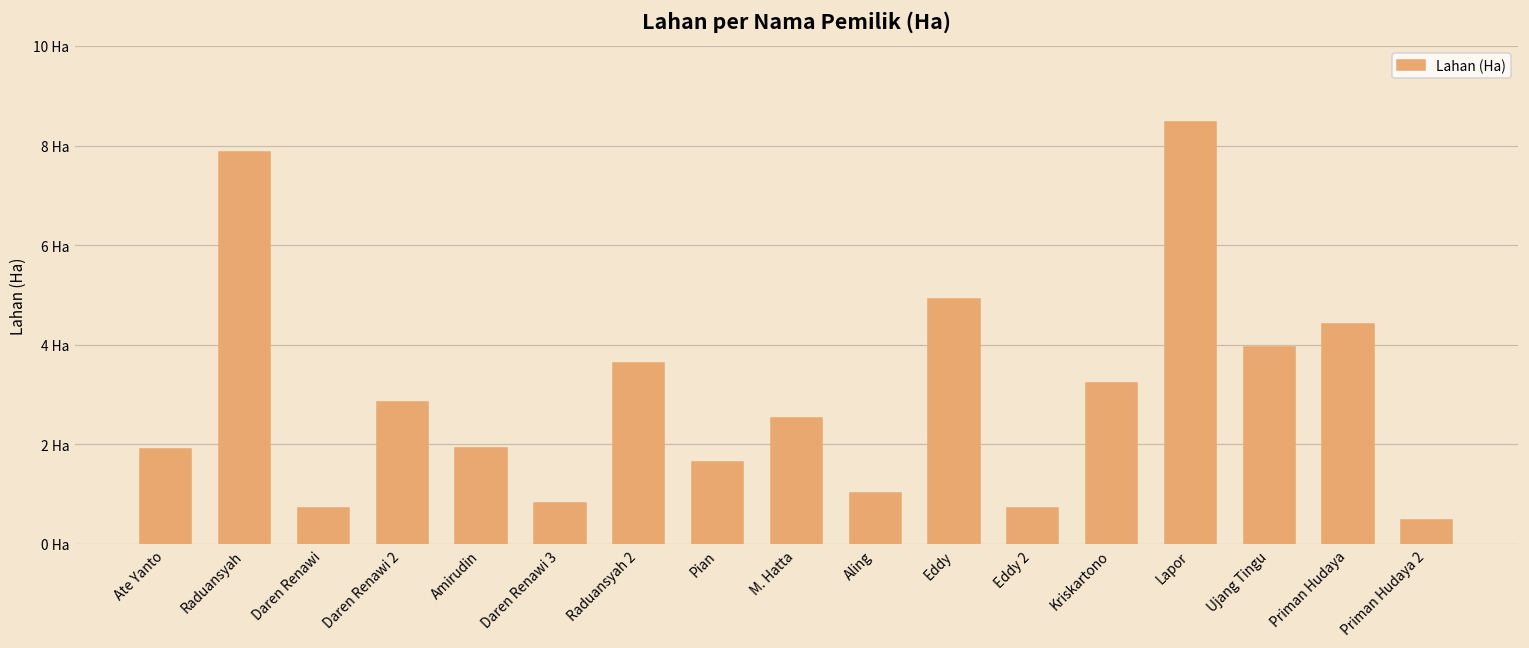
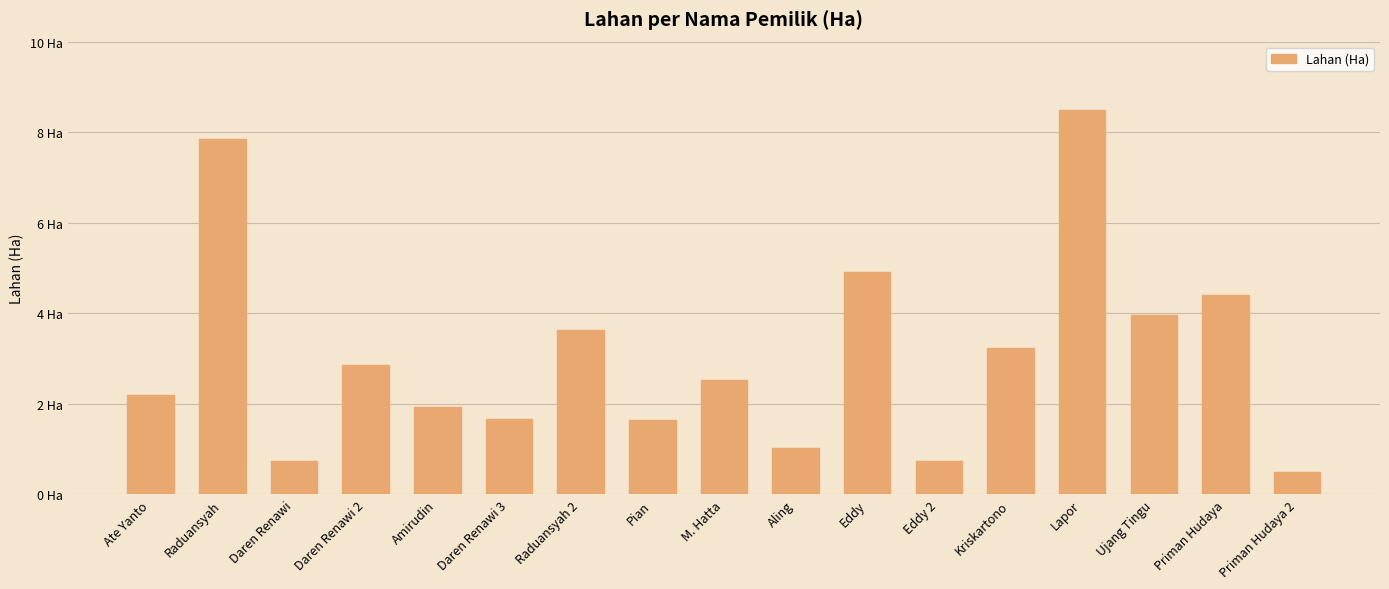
  {
-   "Ate Yanto": "1.9 Ha",
+   "Ate Yanto": "2.2 Ha",
    "Raduansyah": "7.9 Ha",
    "Daren Renawi": "0.7 Ha",
    "Daren Renawi 2": "2.9 Ha",
    "Amirudin": "1.9 Ha",
-   "Daren Renawi 3": "0.8 Ha",
+   "Daren Renawi 3": "1.7 Ha",
    "Raduansyah 2": "3.6 Ha",
    "Pian": "1.7 Ha",
    "M. Hatta": "2.5 Ha",
    "Aling": "1.0 Ha",
    "Eddy": "4.9 Ha",
    "Eddy 2": "0.7 Ha",
    "Kriskartono": "3.2 Ha",
    "Lapor": "8.5 Ha",
    "Ujang Tingu": "4.0 Ha",
    "Priman Hudaya": "4.4 Ha",
    "Priman Hudaya 2": "0.5 Ha"
  }
